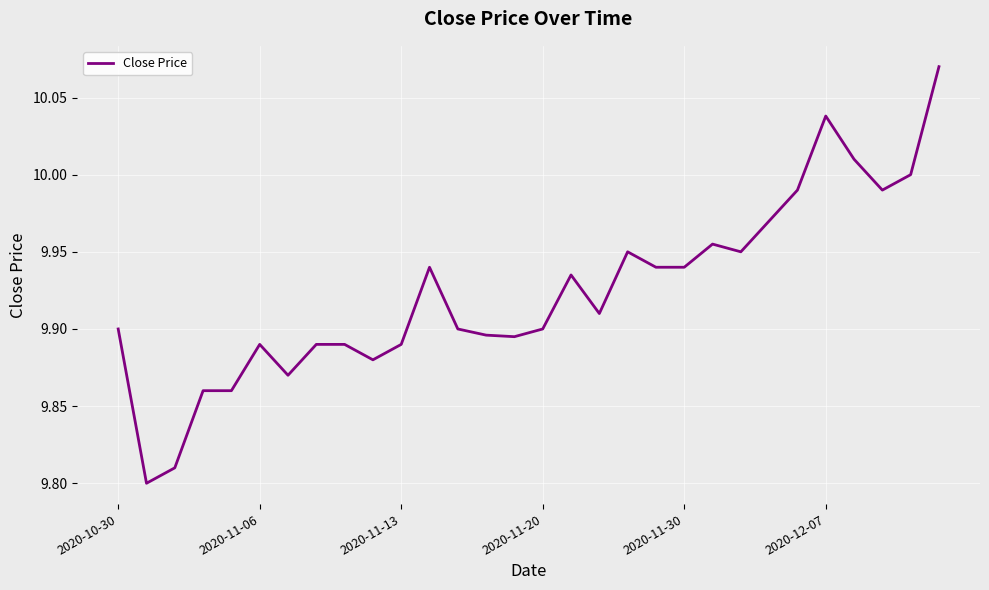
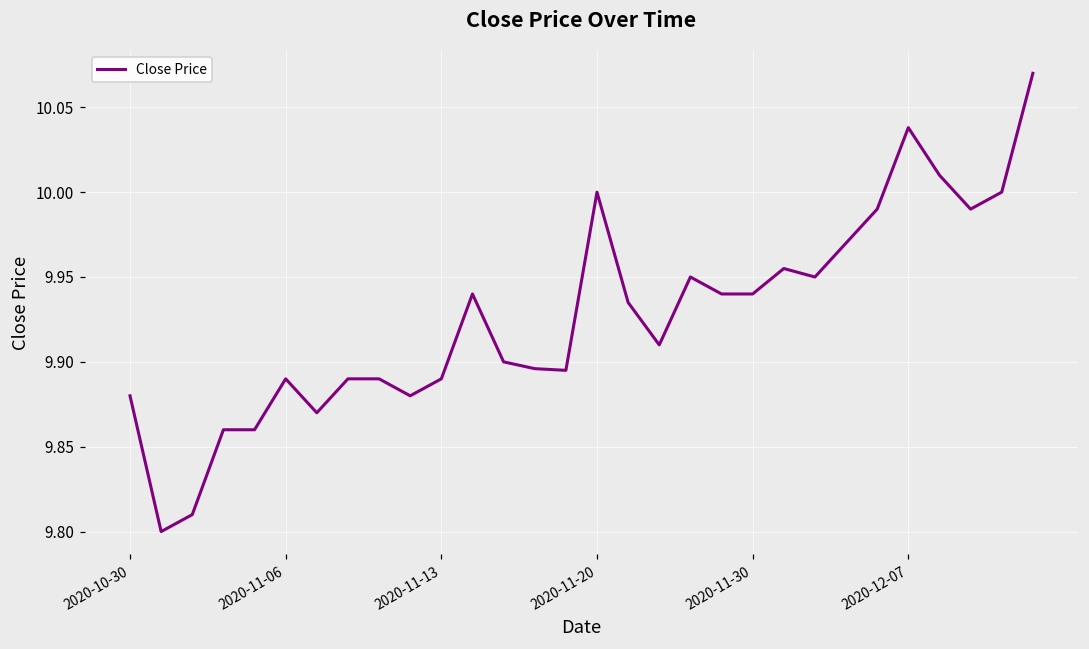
  {
-   "2020-10-30": 9.90,
+   "2020-10-30": 9.88,
    "2020-11-06": 9.89,
    "2020-11-13": 9.89,
-   "2020-11-20": 9.9,
+   "2020-11-20": 10.0,
    "2020-11-30": 9.94,
    "2020-12-07": 10.038
  }
